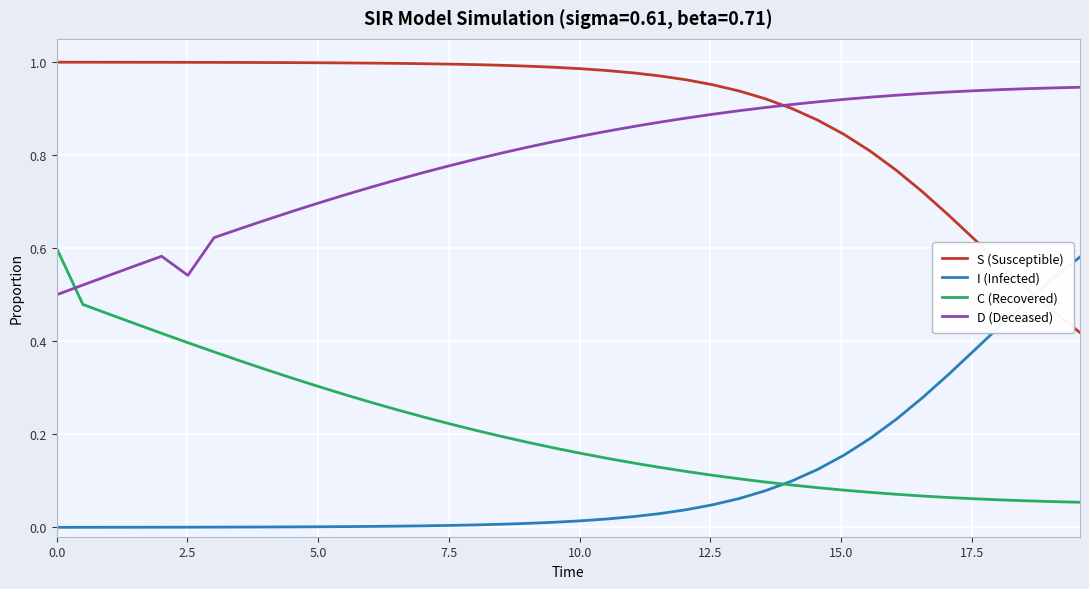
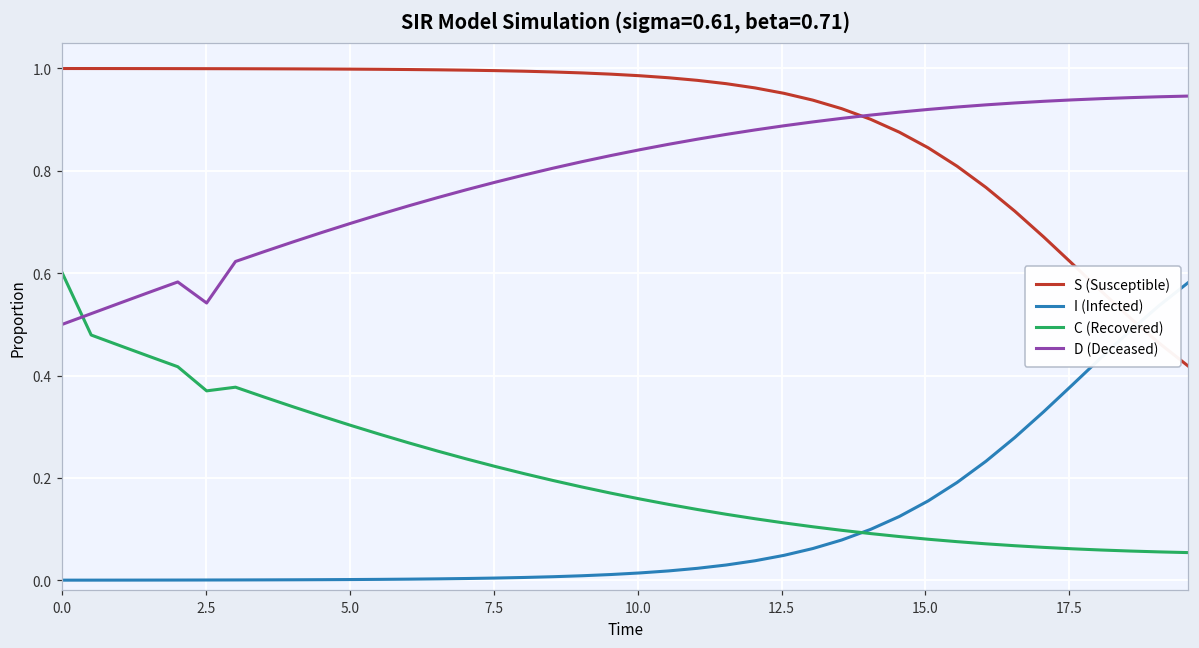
  {
    "S (Susceptible)": {
      "0.0": 1.00,
      "2.5": 1.00
    },
    "I (Infected)": {
      "0.0": 0.00,
      "2.5": 0.00
    },
    "C (Recovered)": {
      "0.0": 0.60,
-     "2.5": 0.40
+     "2.5": 0.37
    },
    "D (Deceased)": {
      "0.0": 0.50,
      "2.5": 0.54
    }
  }
